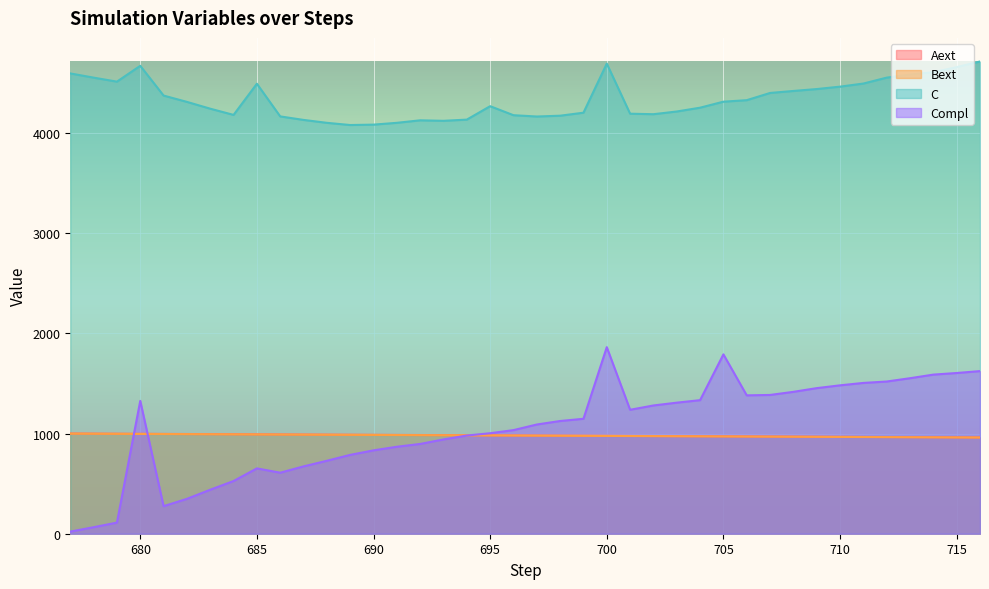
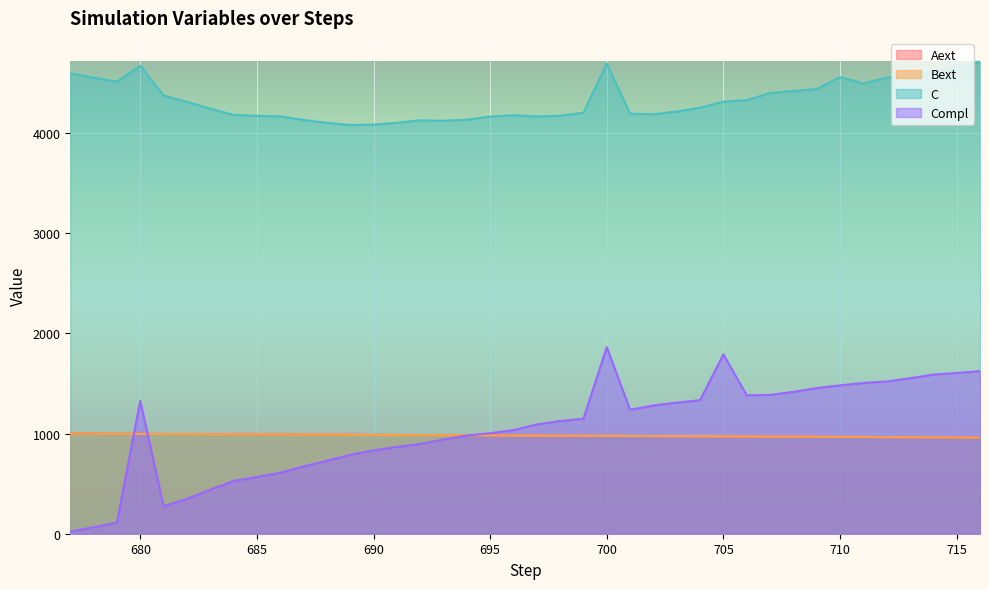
  {
    "C": {
      "680": 4670,
-     "685": 4490,
+     "685": 4170,
      "690": 4080,
-     "695": 4270,
+     "695": 4160,
      "700": 4690,
      "705": 4310,
-     "710": 4460
+     "710": 4560
    },
    "Compl": {
      "680": 1330,
-     "685": 650,
+     "685": 570,
      "690": 830,
      "700": 1860,
      "705": 1790,
      "710": 1480,
      "715": 1600
    }
  }
